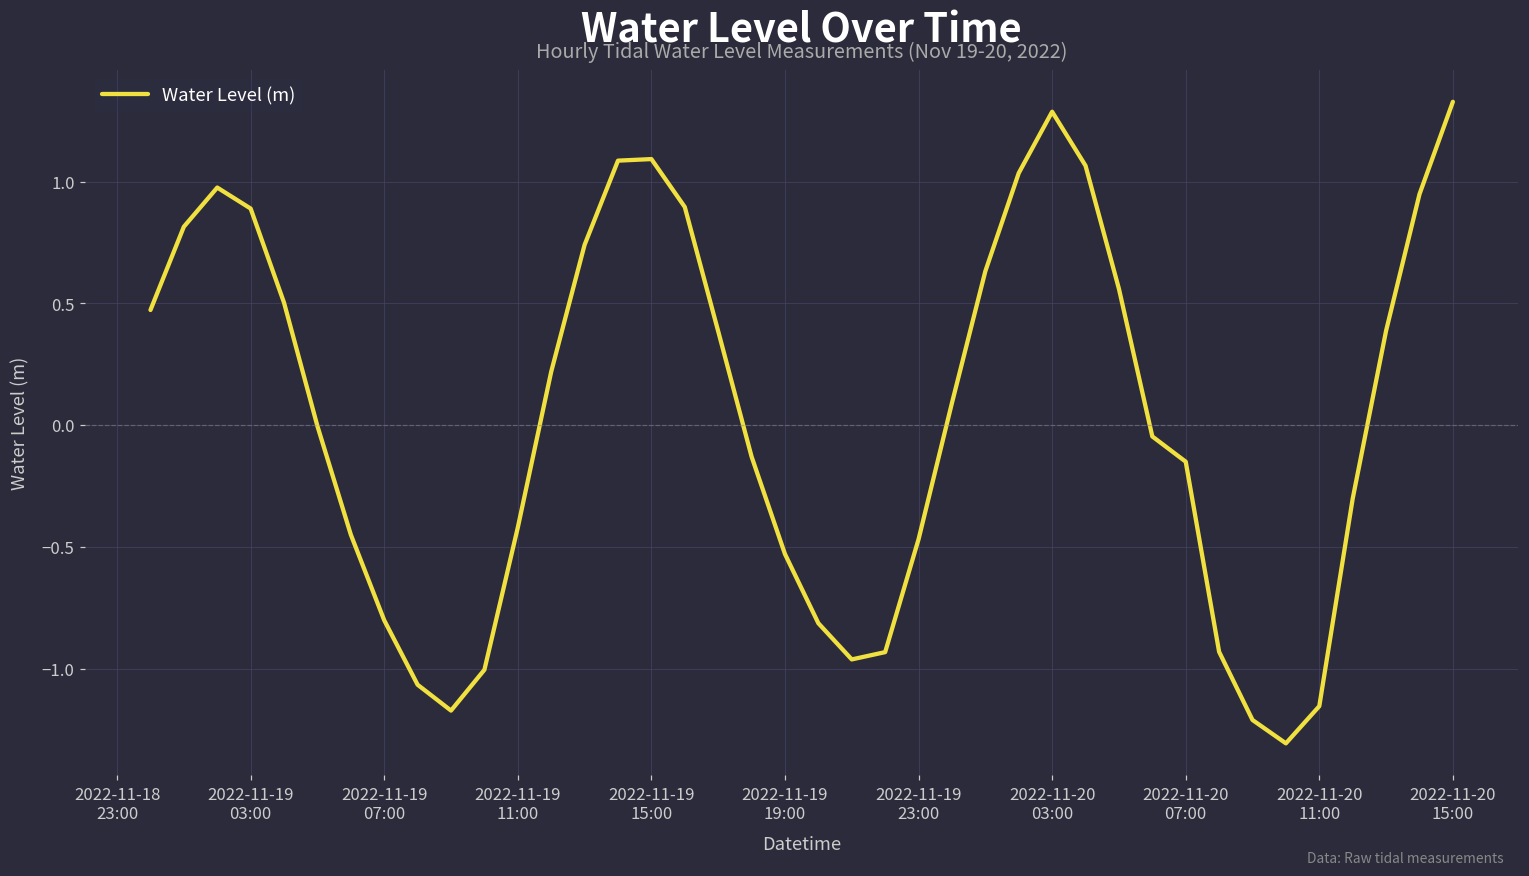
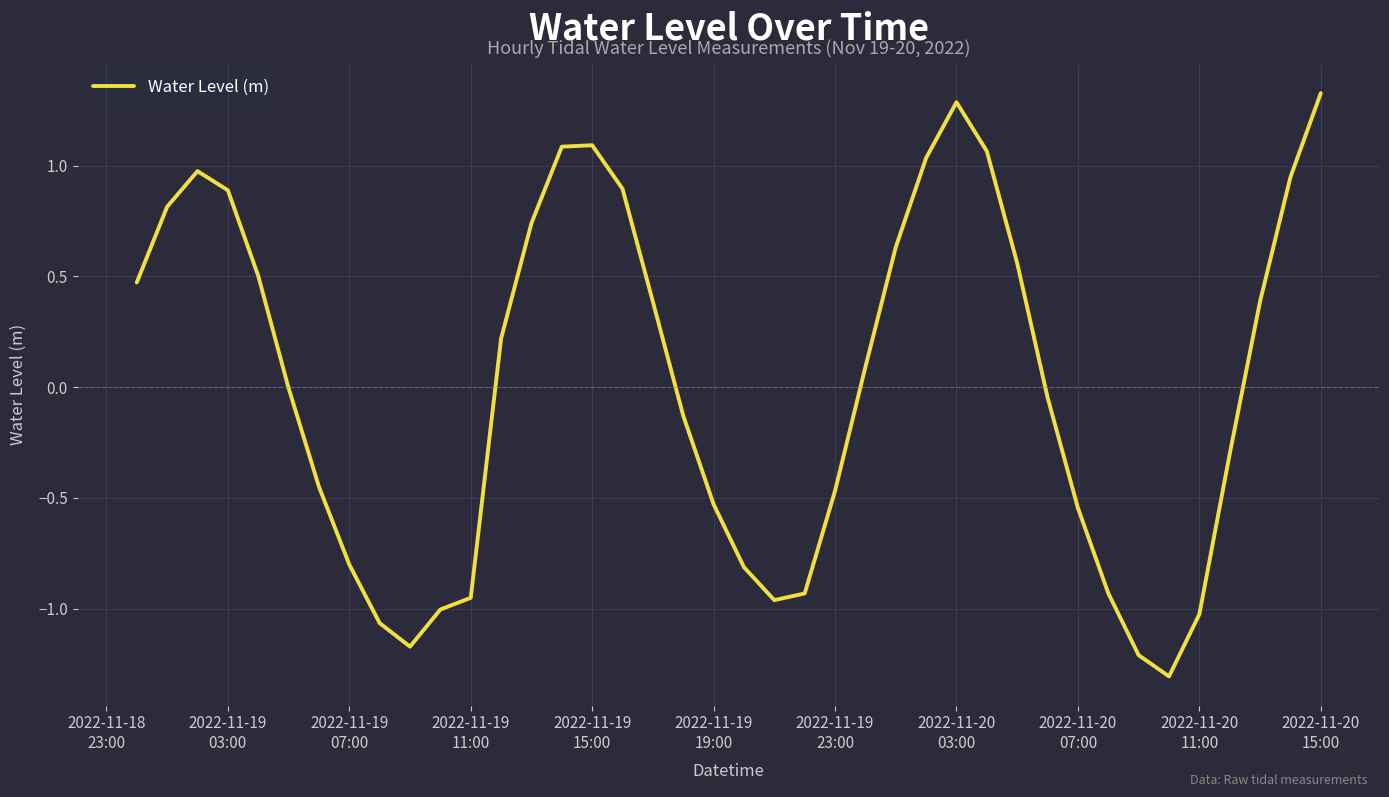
  {
    "2022-11-19 03:00": 0.89,
    "2022-11-19 07:00": -0.80,
-   "2022-11-19 11:00": -0.42,
+   "2022-11-19 11:00": -0.95,
    "2022-11-19 15:00": 1.09,
    "2022-11-19 19:00": -0.53,
    "2022-11-19 23:00": -0.47,
    "2022-11-20 03:00": 1.29,
-   "2022-11-20 07:00": -0.15,
-   "2022-11-20 11:00": -1.15,
+   "2022-11-20 07:00": -0.55,
+   "2022-11-20 11:00": -1.03,
    "2022-11-20 15:00": 1.33
  }
